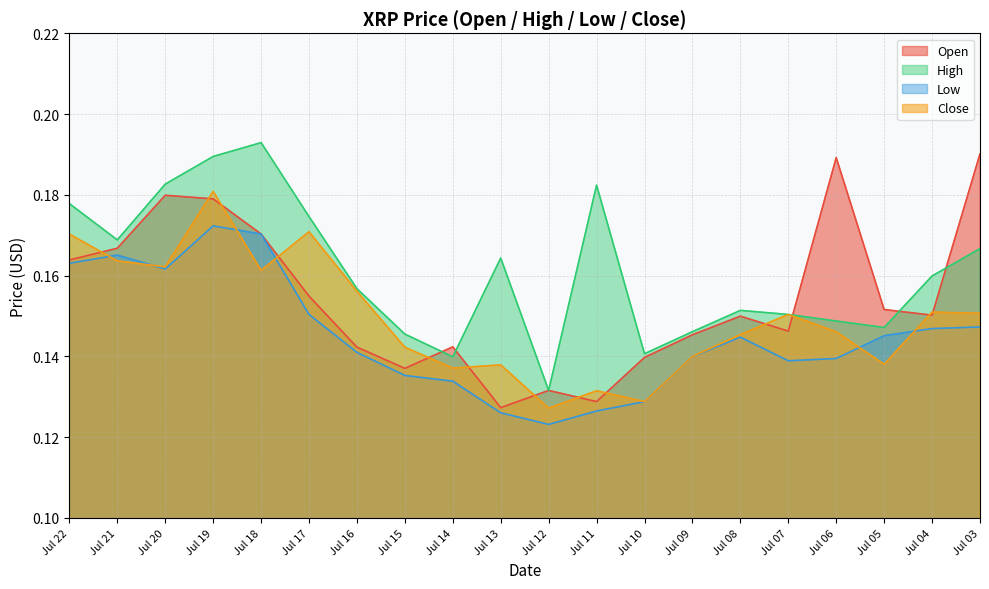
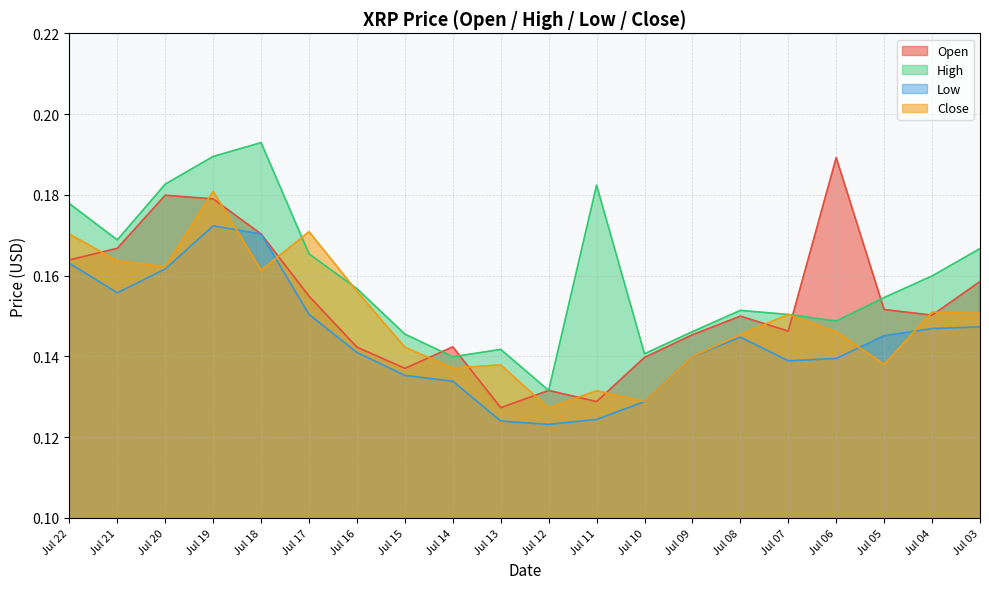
  {
    "Open": {
      "Jul 22": 0.164,
      "Jul 21": 0.167,
      "Jul 20": 0.180,
      "Jul 19": 0.179,
      "Jul 17": 0.155,
      "Jul 16": 0.142,
      "Jul 15": 0.137,
      "Jul 14": 0.142,
      "Jul 13": 0.127,
      "Jul 11": 0.129,
      "Jul 10": 0.140,
      "Jul 09": 0.145,
      "Jul 08": 0.150,
      "Jul 07": 0.146,
      "Jul 06": 0.189,
      "Jul 05": 0.152,
      "Jul 04": 0.150,
-     "Jul 03": 0.190
+     "Jul 03": 0.159
    },
    "High": {
      "Jul 22": 0.178,
      "Jul 21": 0.169,
      "Jul 20": 0.183,
      "Jul 19": 0.189,
      "Jul 18": 0.193,
-     "Jul 17": 0.175,
+     "Jul 17": 0.165,
      "Jul 16": 0.157,
      "Jul 15": 0.146,
      "Jul 14": 0.140,
-     "Jul 13": 0.164,
+     "Jul 13": 0.142,
      "Jul 11": 0.182,
      "Jul 10": 0.141,
      "Jul 09": 0.146,
      "Jul 08": 0.151,
      "Jul 06": 0.149,
-     "Jul 05": 0.147,
+     "Jul 05": 0.155,
      "Jul 04": 0.160,
      "Jul 03": 0.167
    },
    "Low": {
      "Jul 22": 0.163,
-     "Jul 21": 0.165,
+     "Jul 21": 0.156,
      "Jul 19": 0.172,
      "Jul 17": 0.150,
      "Jul 16": 0.141,
      "Jul 15": 0.135,
      "Jul 14": 0.134,
-     "Jul 13": 0.126,
+     "Jul 13": 0.124,
      "Jul 12": 0.123,
-     "Jul 11": 0.126,
+     "Jul 11": 0.124,
      "Jul 07": 0.139,
      "Jul 06": 0.139,
      "Jul 05": 0.145,
      "Jul 04": 0.147,
      "Jul 03": 0.147
    },
    "Close": {
      "Jul 22": 0.170,
      "Jul 21": 0.164,
      "Jul 19": 0.181,
      "Jul 18": 0.161,
      "Jul 17": 0.171,
      "Jul 16": 0.156,
      "Jul 15": 0.142,
      "Jul 14": 0.137,
      "Jul 13": 0.138,
      "Jul 12": 0.127,
      "Jul 11": 0.131,
      "Jul 06": 0.146,
      "Jul 05": 0.138,
      "Jul 04": 0.151,
      "Jul 03": 0.151
    }
  }
